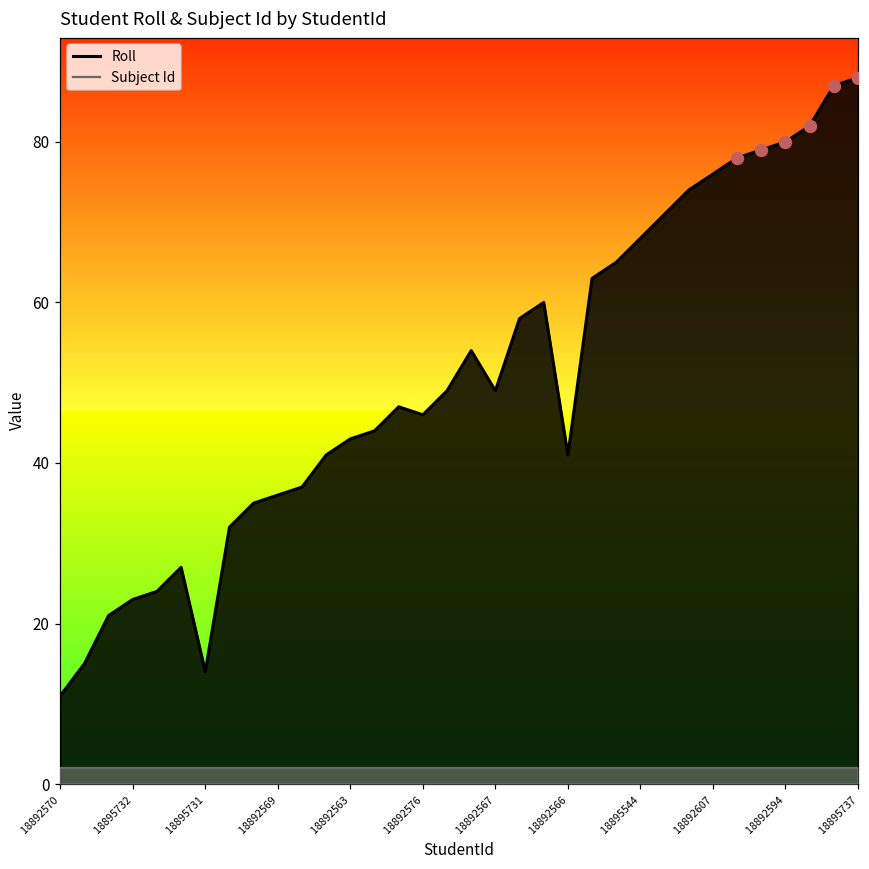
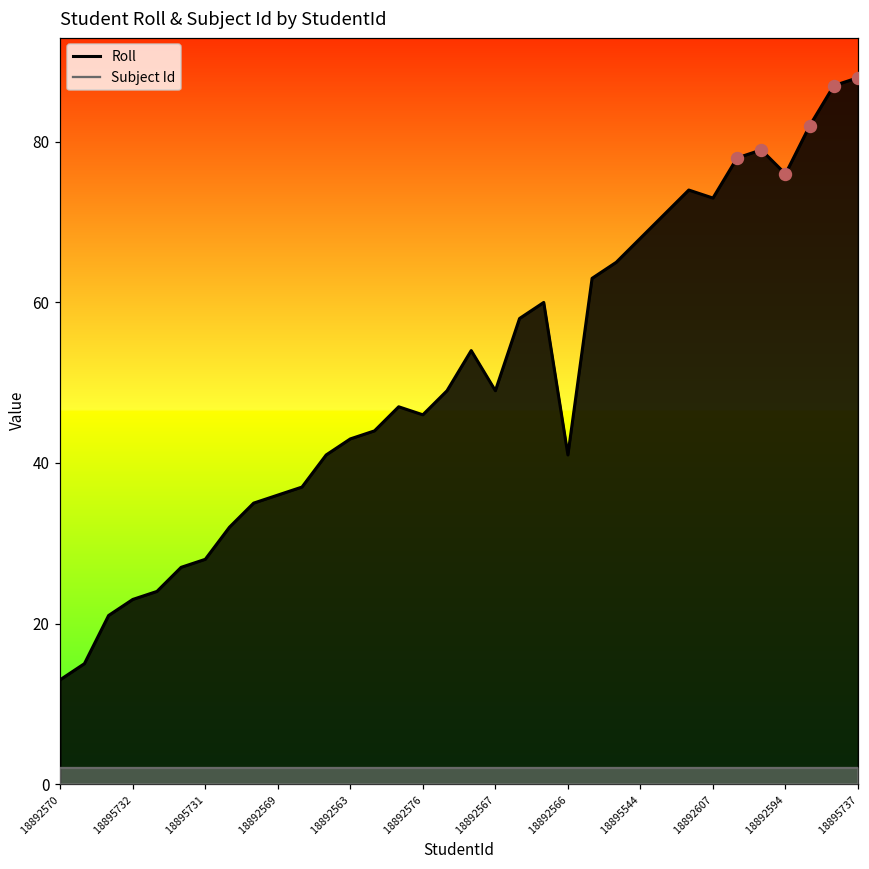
  {
    "Roll": {
-     "18892570": 11,
+     "18892570": 13,
      "18895732": 23,
-     "18895731": 14,
+     "18895731": 28,
      "18892569": 36,
      "18892563": 43,
      "18892576": 46,
      "18892567": 49,
      "18892566": 41,
      "18895544": 68,
-     "18892607": 76,
-     "18892594": 80
+     "18892607": 73,
+     "18892594": 76
    }
  }
